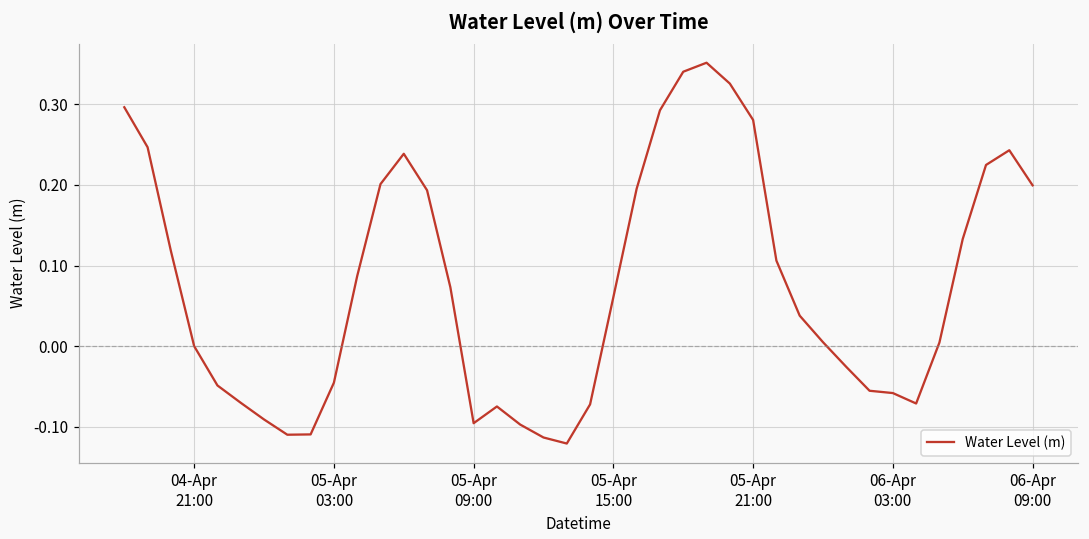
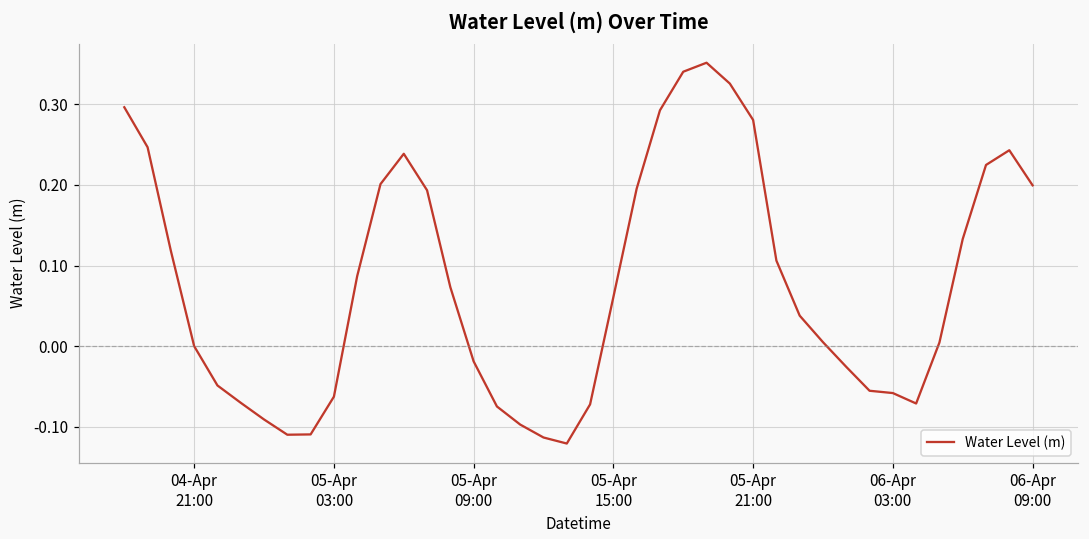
  {
    "04-Apr 21:00": 0.00,
-   "05-Apr 03:00": -0.05,
-   "05-Apr 09:00": -0.10,
+   "05-Apr 03:00": -0.06,
+   "05-Apr 09:00": -0.02,
    "05-Apr 15:00": 0.06,
    "05-Apr 21:00": 0.28,
    "06-Apr 03:00": -0.06,
    "06-Apr 09:00": 0.20
  }
